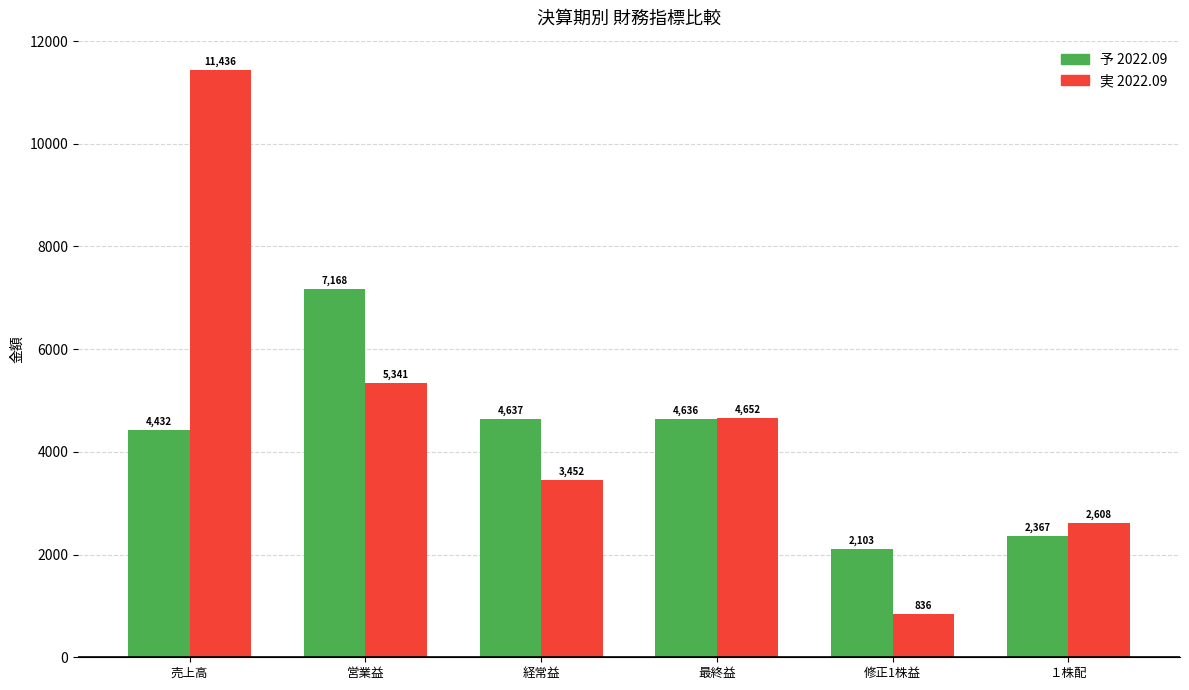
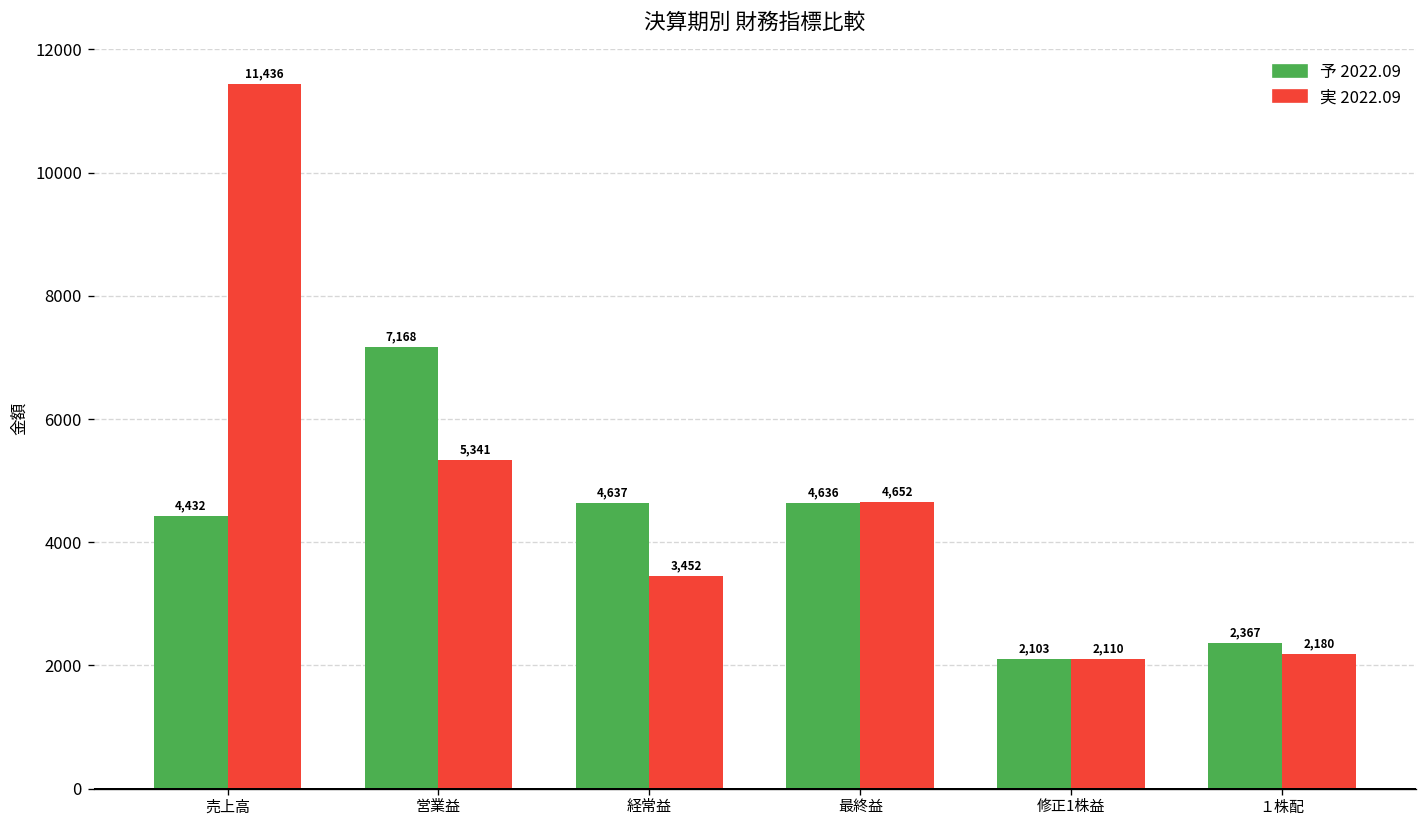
  {
    "予 2022.09": {
      "売上高": "4,432",
      "営業益": "7,168",
      "経常益": "4,637",
      "最終益": "4,636",
      "修正1株益": "2,103",
      "１株配": "2,367"
    },
    "実 2022.09": {
      "売上高": "11,436",
      "営業益": "5,341",
      "経常益": "3,452",
      "最終益": "4,652",
-     "修正1株益": "836",
-     "１株配": "2,608"
+     "修正1株益": "2,110",
+     "１株配": "2,180"
    }
  }
